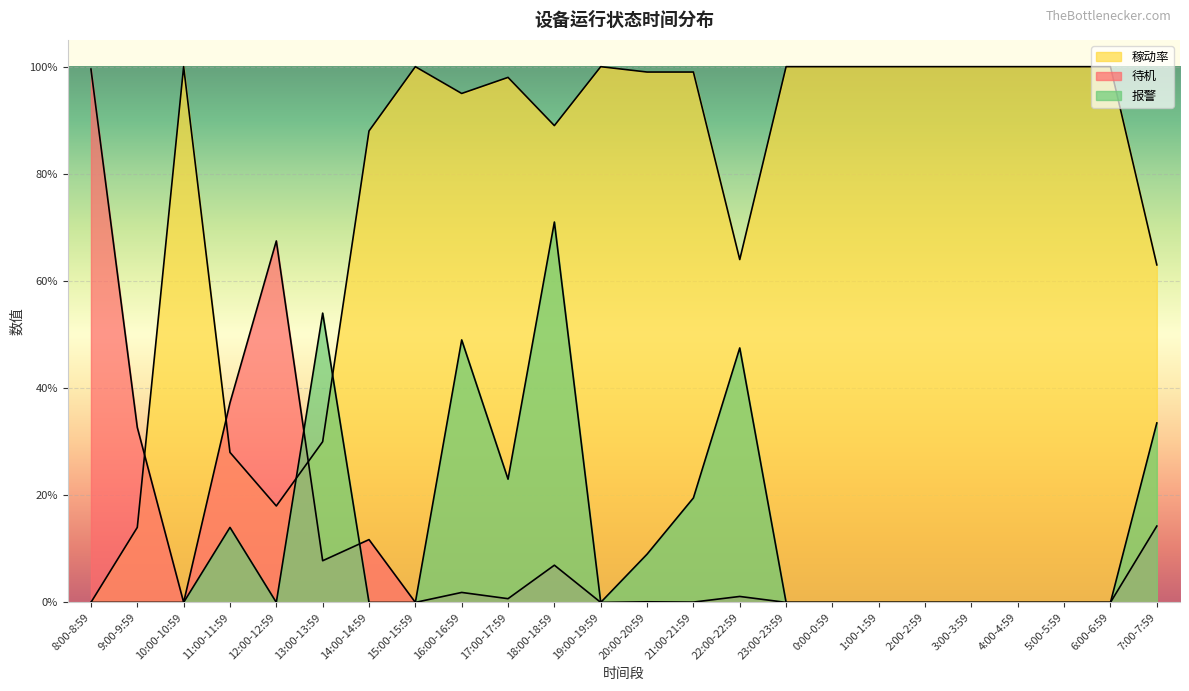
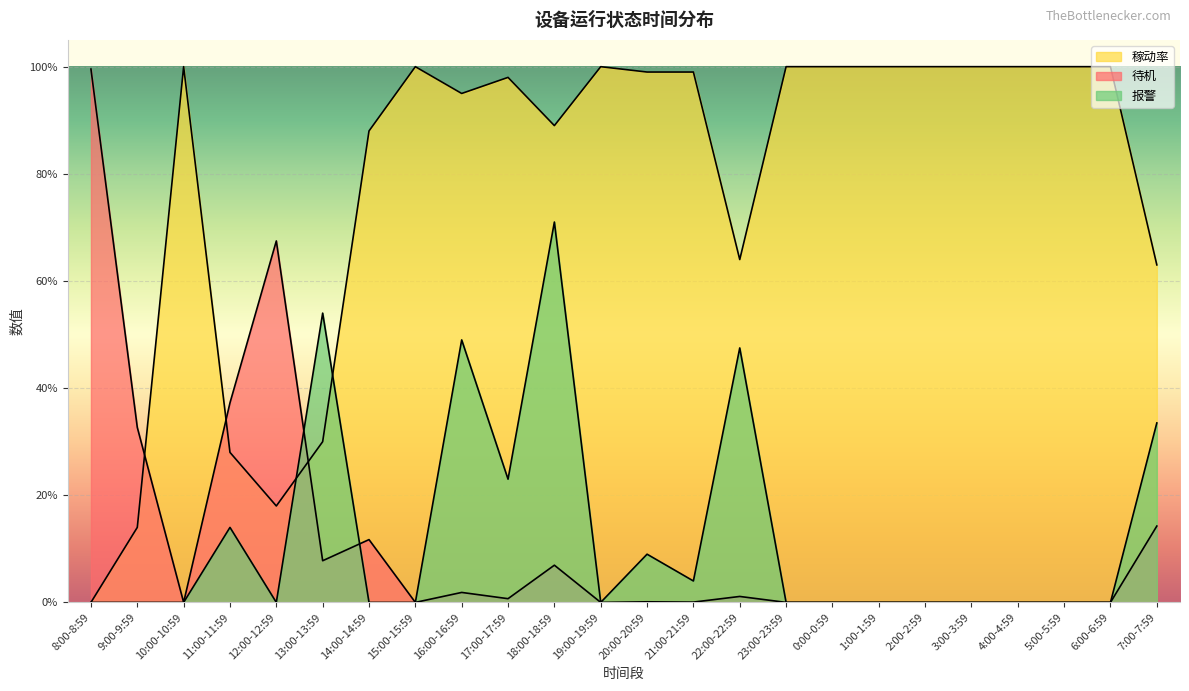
  {
    "稼动率": {
      "9:00-9:59": "14%",
      "10:00-10:59": "100%",
      "11:00-11:59": "28%",
      "12:00-12:59": "18%",
      "13:00-13:59": "30%",
      "14:00-14:59": "88%",
      "15:00-15:59": "100%",
      "16:00-16:59": "95%",
      "17:00-17:59": "98%",
      "18:00-18:59": "89%",
      "19:00-19:59": "100%",
      "20:00-20:59": "99%",
      "21:00-21:59": "99%",
      "22:00-22:59": "64%",
      "23:00-23:59": "100%",
      "0:00-0:59": "100%",
      "1:00-1:59": "100%",
      "2:00-2:59": "100%",
      "3:00-3:59": "100%",
      "4:00-4:59": "100%",
      "5:00-5:59": "100%",
      "7:00-7:59": "63%"
    },
    "待机": {
      "8:00-8:59": "100%",
      "9:00-9:59": "33%",
      "11:00-11:59": "37%",
      "12:00-12:59": "67%",
      "13:00-13:59": "8%",
      "14:00-14:59": "12%",
      "16:00-16:59": "2%",
      "17:00-17:59": "1%",
      "18:00-18:59": "7%",
      "20:00-20:59": "0%",
      "21:00-21:59": "0%",
      "22:00-22:59": "1%",
      "7:00-7:59": "14%"
    },
    "报警": {
      "9:00-9:59": "0%",
      "11:00-11:59": "14%",
      "12:00-12:59": "0%",
      "13:00-13:59": "54%",
      "14:00-14:59": "0%",
      "16:00-16:59": "49%",
      "17:00-17:59": "23%",
      "18:00-18:59": "71%",
      "20:00-20:59": "9%",
-     "21:00-21:59": "20%",
+     "21:00-21:59": "4%",
      "22:00-22:59": "48%",
      "7:00-7:59": "34%"
    }
  }
